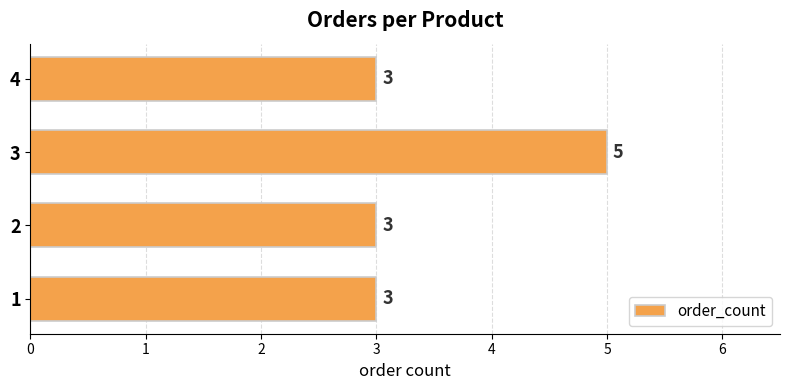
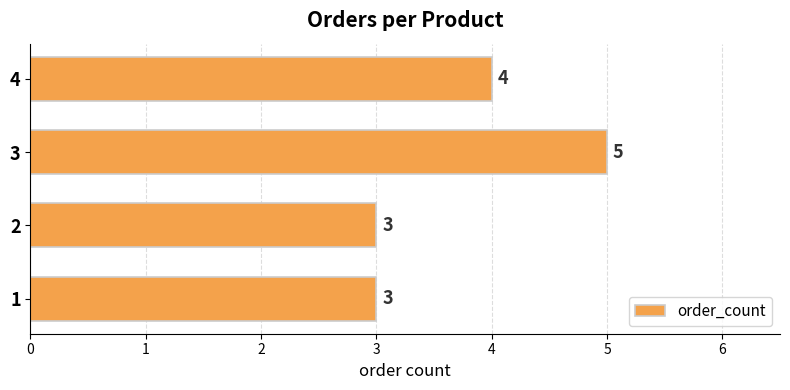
  {
-   "4": 3,
+   "4": 4,
    "3": 5,
    "2": 3,
    "1": 3
  }
